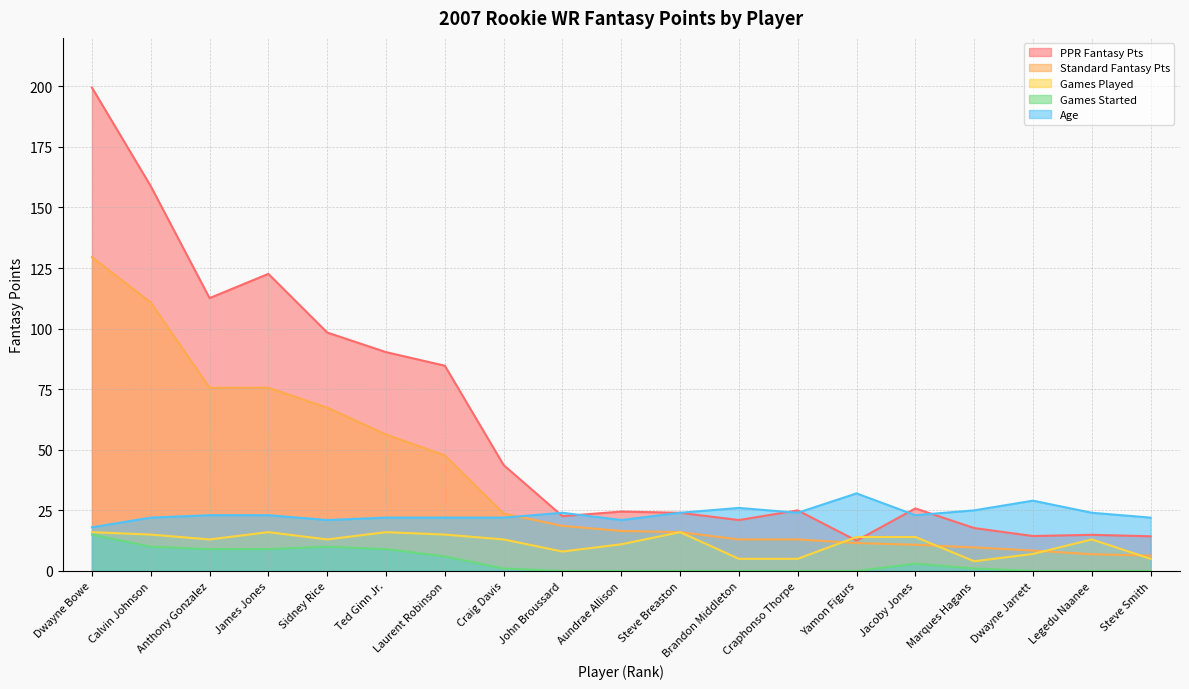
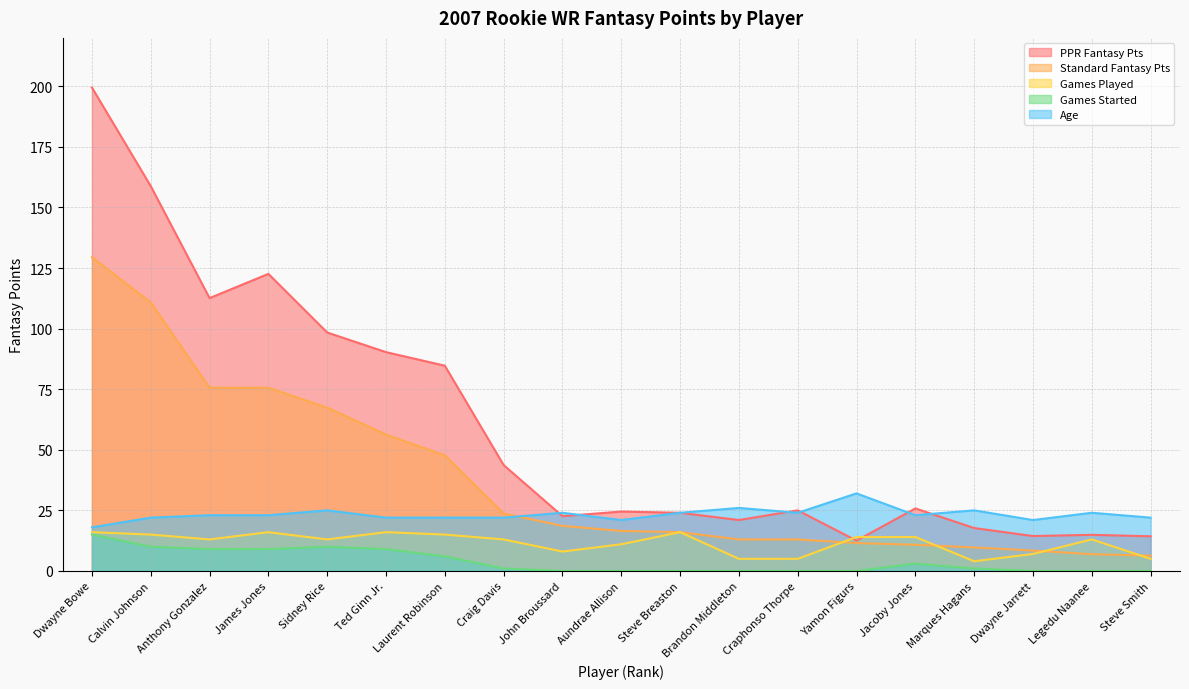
  {
    "Games Started": {
      "Calvin Johnson": 10,
      "Anthony Gonzalez": 9,
      "James Jones": 9,
      "Sidney Rice": 10,
      "Ted Ginn Jr.": 9,
      "Laurent Robinson": 6,
      "Craig Davis": 1,
      "John Broussard": 0,
      "Aundrae Allison": 0,
      "Steve Breaston": 0,
      "Brandon Middleton": 0,
      "Craphonso Thorpe": 0,
      "Yamon Figurs": 0,
      "Jacoby Jones": 3,
      "Marques Hagans": 1,
      "Dwayne Jarrett": 0,
      "Legedu Naanee": 0,
      "Steve Smith": 0
    },
    "Age": {
      "Dwayne Bowe": 18,
      "Calvin Johnson": 22,
      "Anthony Gonzalez": 23,
      "James Jones": 23,
-     "Sidney Rice": 21,
+     "Sidney Rice": 25,
      "Ted Ginn Jr.": 22,
      "Laurent Robinson": 22,
      "Craig Davis": 22,
      "John Broussard": 24,
      "Aundrae Allison": 21,
      "Brandon Middleton": 26,
      "Yamon Figurs": 32,
      "Jacoby Jones": 23,
      "Marques Hagans": 25,
-     "Dwayne Jarrett": 29,
+     "Dwayne Jarrett": 21,
      "Legedu Naanee": 24,
      "Steve Smith": 22
    }
  }
